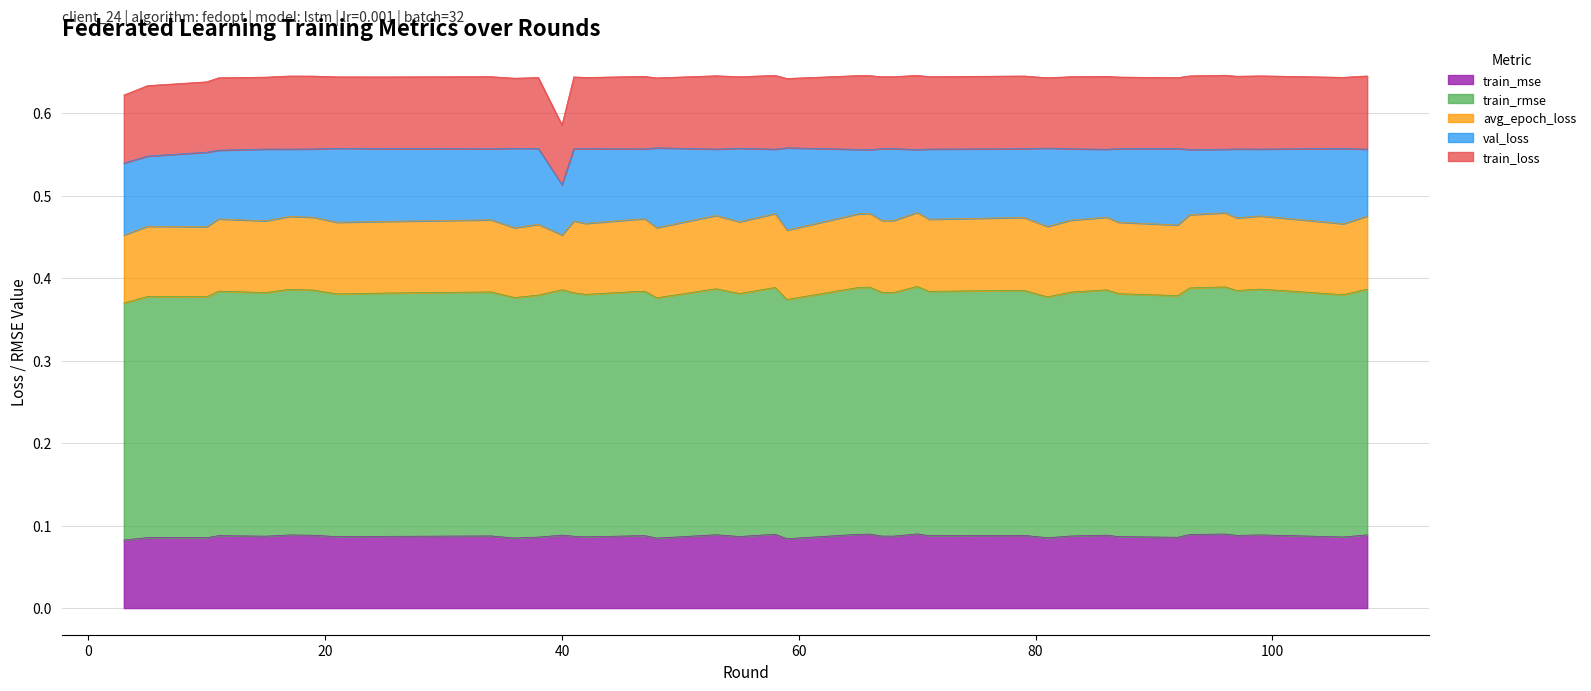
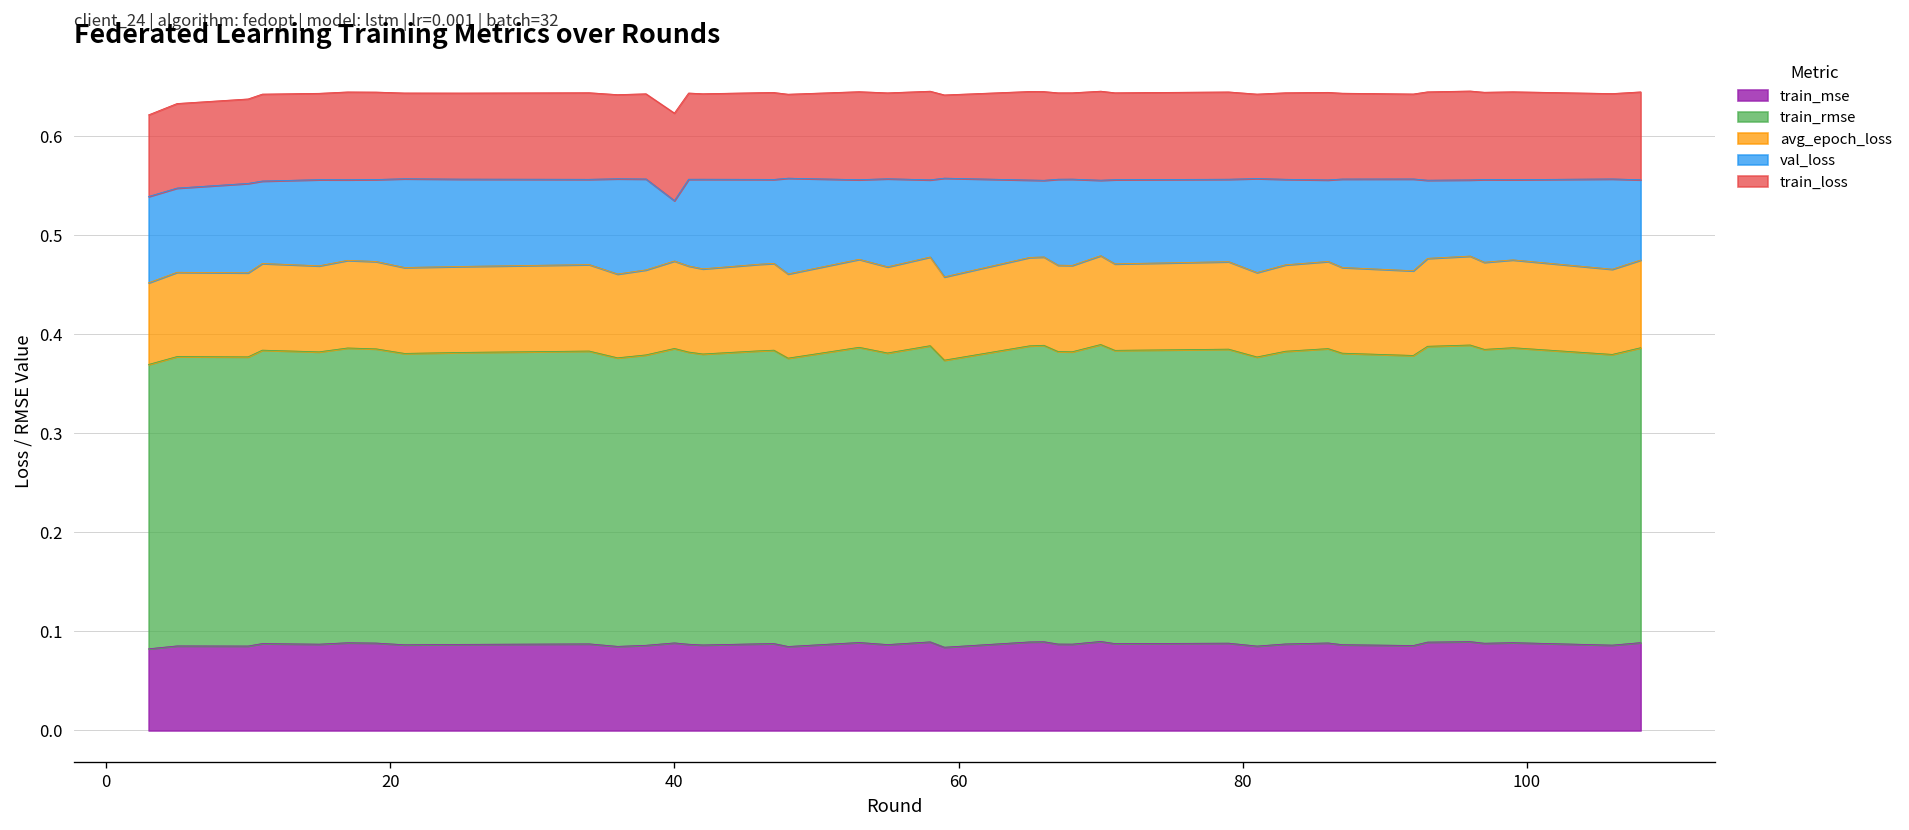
  {
    "train_mse": {
      "40": 0.09
    },
    "train_rmse": {
      "40": 0.30
    },
    "avg_epoch_loss": {
-     "40": 0.07
+     "40": 0.09
    },
    "val_loss": {
      "40": 0.06
    },
    "train_loss": {
-     "40": 0.07
+     "40": 0.09
    }
  }
